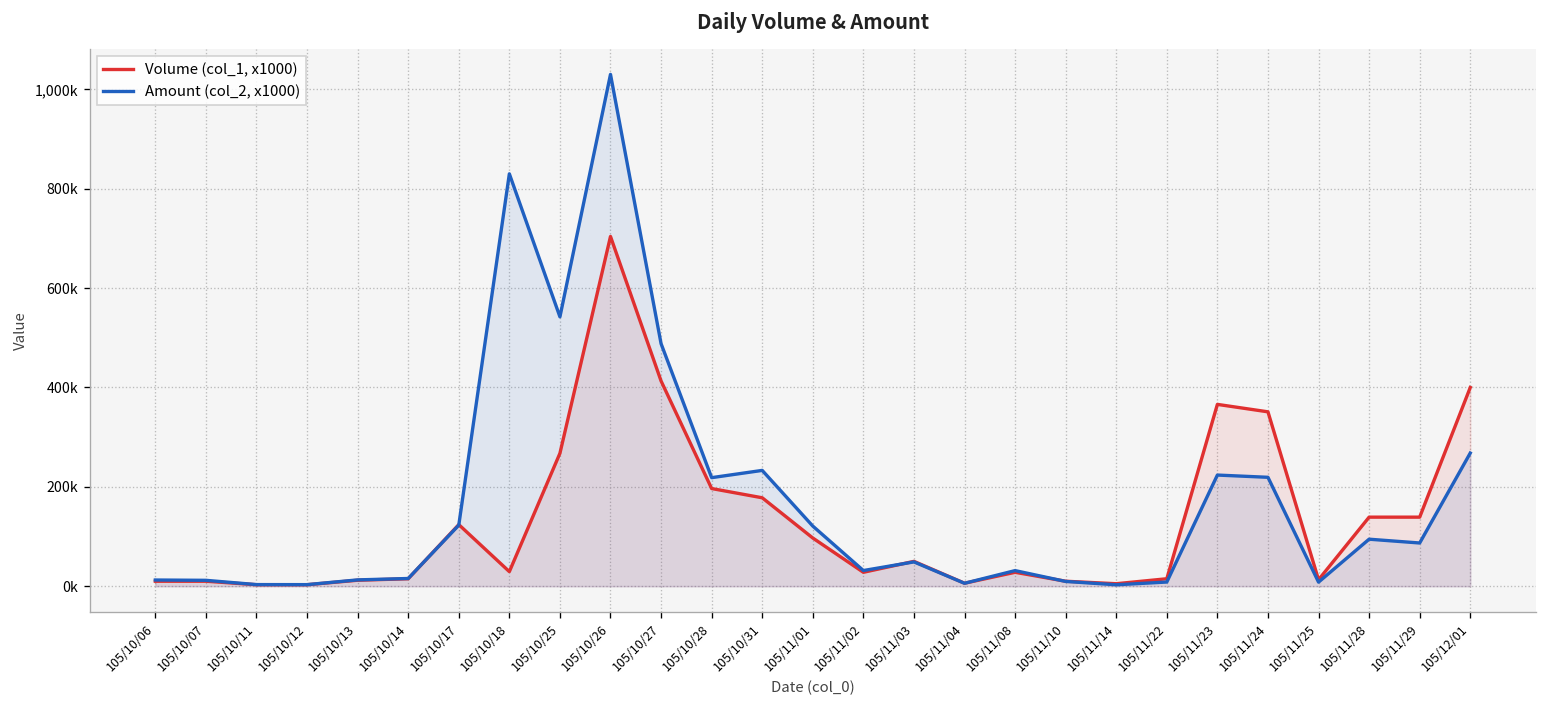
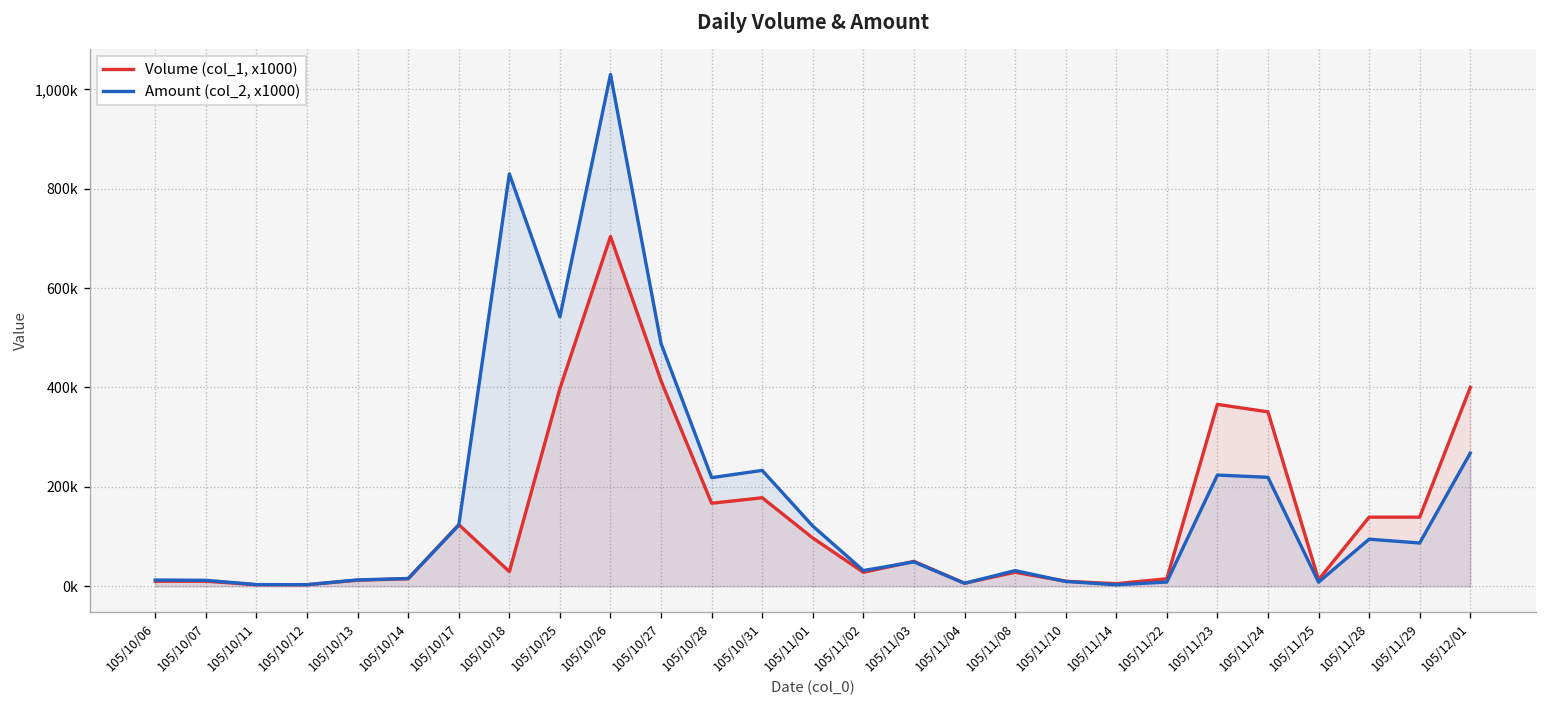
  {
    "Volume (col_1, x1000)": {
      "105/10/18": "30,000",
-     "105/10/25": "270,000",
+     "105/10/25": "400,000",
      "105/10/26": "700,000",
      "105/10/27": "410,000",
-     "105/10/28": "200,000",
+     "105/10/28": "170,000",
      "105/10/31": "180,000",
      "105/11/01": "100,000",
      "105/11/22": "20,000",
      "105/11/23": "370,000",
      "105/11/24": "350,000",
      "105/11/28": "140,000",
      "105/11/29": "140,000",
      "105/12/01": "400,000"
    },
    "Amount (col_2, x1000)": {
      "105/10/18": "830,000",
      "105/10/25": "540,000",
      "105/10/26": "1,030,000",
      "105/10/27": "490,000",
      "105/10/28": "220,000",
      "105/10/31": "230,000",
      "105/11/01": "120,000",
      "105/11/22": "10,000",
      "105/11/23": "220,000",
      "105/11/24": "220,000",
      "105/11/28": "90,000",
      "105/11/29": "90,000",
      "105/12/01": "270,000"
    }
  }
